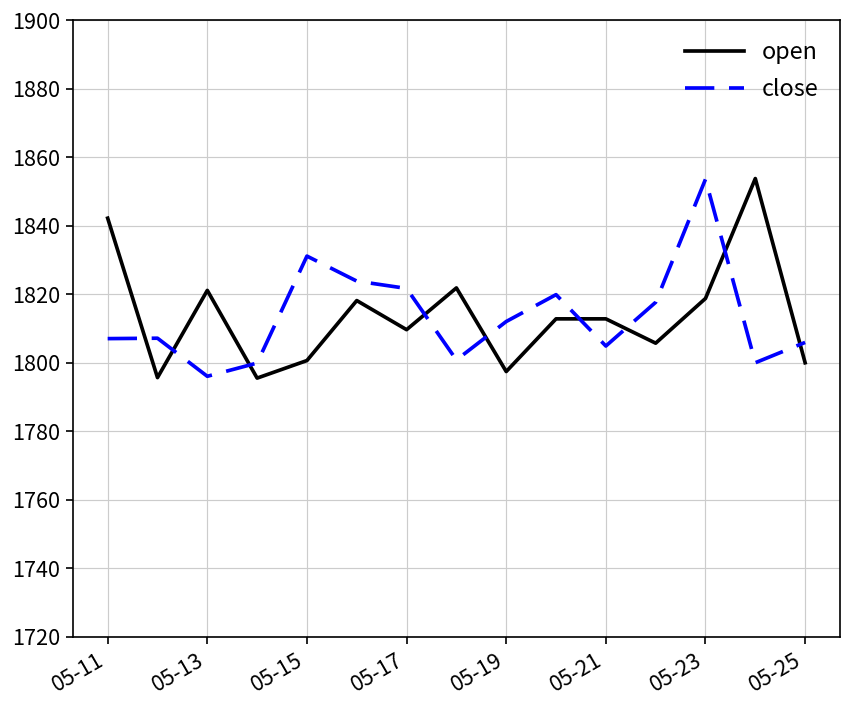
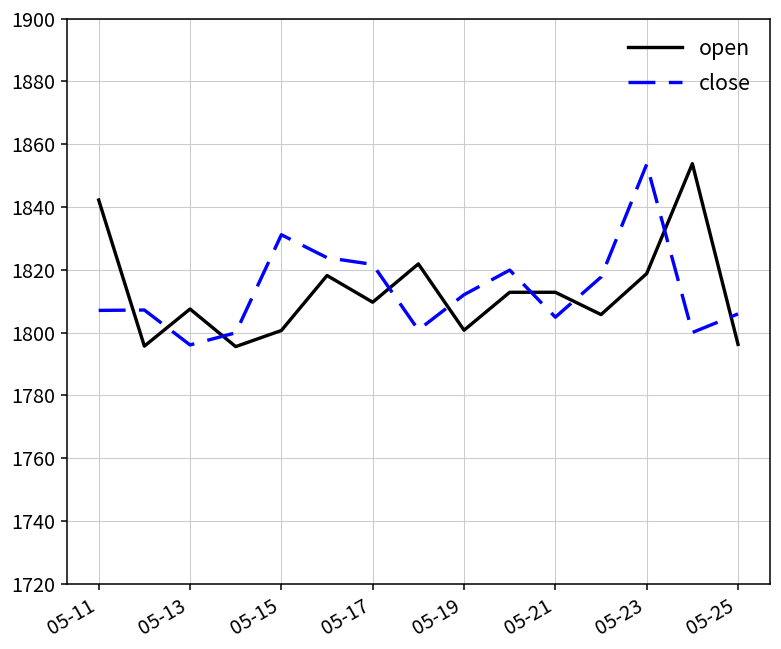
  {
    "open": {
      "05-11": 1842,
-     "05-13": 1821,
+     "05-13": 1808,
      "05-15": 1801,
      "05-17": 1810,
-     "05-19": 1797,
+     "05-19": 1801,
      "05-21": 1813,
      "05-23": 1819,
-     "05-25": 1800
+     "05-25": 1796
    },
    "close": {
      "05-11": 1807,
      "05-13": 1796,
      "05-15": 1831,
      "05-17": 1822,
      "05-19": 1812,
      "05-21": 1805,
      "05-23": 1854,
      "05-25": 1806
    }
  }
